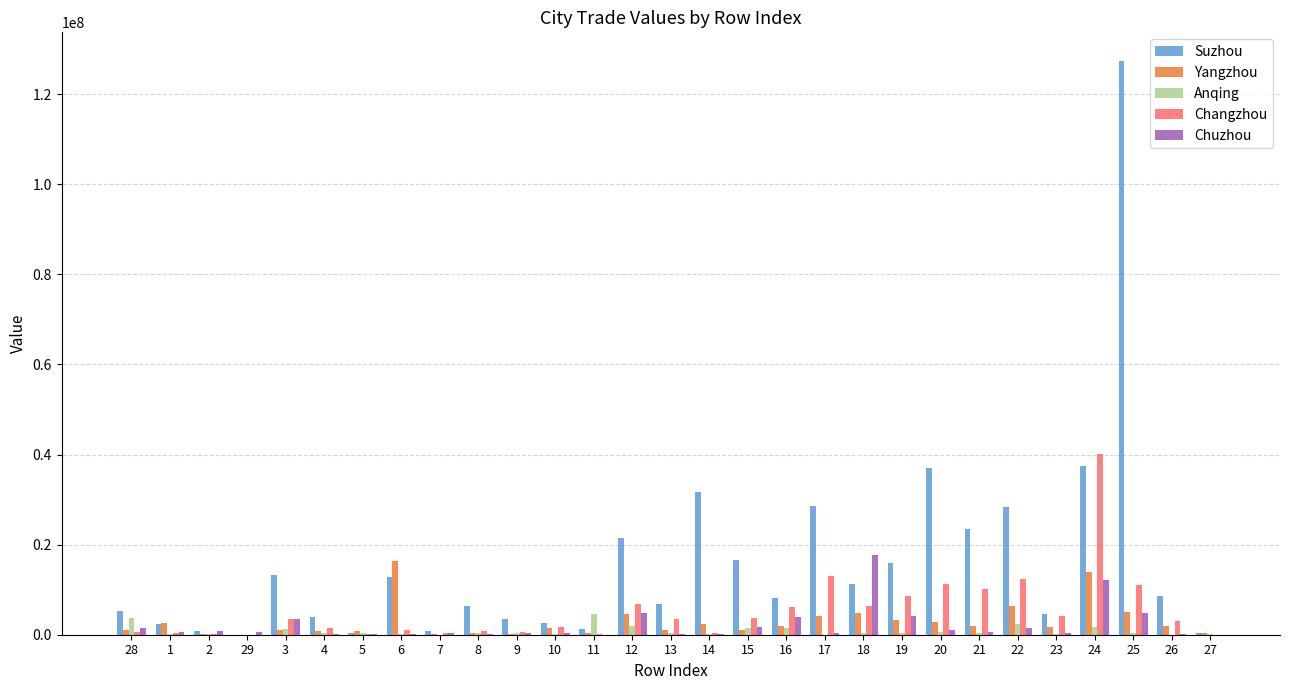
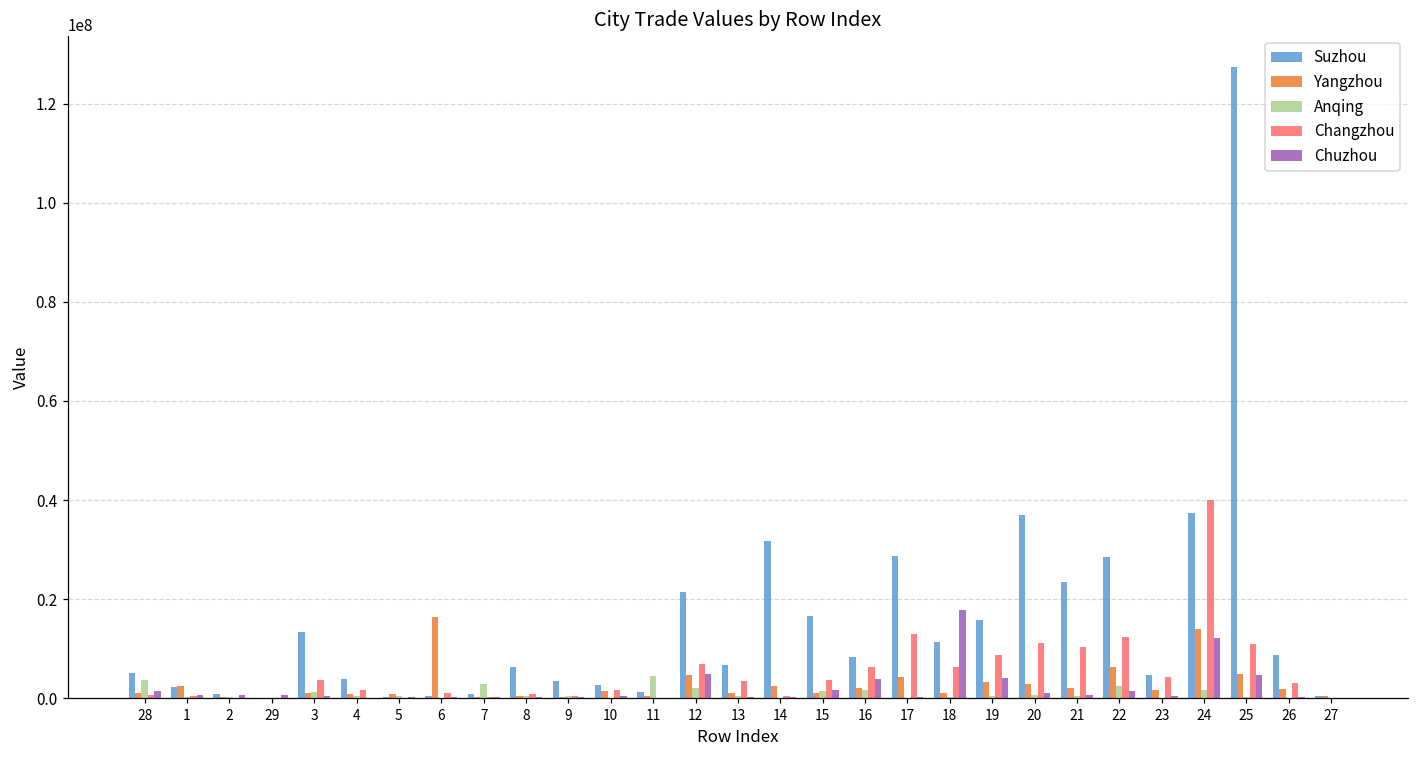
  {
    "Suzhou": {
      "28": 5000000,
      "1": 2000000,
      "2": 1000000,
      "29": 0,
      "3": 13000000,
      "4": 4000000,
-     "6": 13000000,
+     "6": 0,
      "7": 1000000,
      "8": 6000000,
      "9": 4000000,
      "10": 3000000,
      "11": 1000000,
      "12": 22000000,
      "13": 7000000,
      "14": 32000000,
      "15": 17000000,
      "16": 8000000,
      "17": 29000000,
      "18": 11000000,
      "19": 16000000,
      "20": 37000000,
      "21": 23000000,
      "22": 28000000,
      "23": 5000000,
      "24": 37000000,
      "25": 127000000,
      "26": 9000000
    },
    "Yangzhou": {
      "28": 1000000,
      "1": 3000000,
      "29": 0,
      "3": 1000000,
      "4": 1000000,
      "5": 1000000,
      "6": 16000000,
      "10": 1000000,
      "12": 5000000,
      "13": 1000000,
      "14": 2000000,
      "15": 1000000,
      "16": 2000000,
      "17": 4000000,
-     "18": 5000000,
+     "18": 1000000,
      "19": 3000000,
      "20": 3000000,
      "21": 2000000,
      "22": 6000000,
      "23": 2000000,
      "24": 14000000,
      "25": 5000000,
      "26": 2000000
    },
    "Anqing": {
      "28": 4000000,
      "29": 0,
      "3": 1000000,
-     "7": 0,
+     "7": 3000000,
      "11": 5000000,
      "12": 2000000,
      "15": 2000000,
      "16": 2000000,
      "20": 1000000,
      "22": 2000000,
      "24": 2000000
    },
    "Changzhou": {
      "28": 1000000,
      "29": 0,
      "3": 4000000,
      "4": 2000000,
      "6": 1000000,
      "8": 1000000,
      "10": 2000000,
      "12": 7000000,
      "13": 3000000,
      "15": 4000000,
      "16": 6000000,
      "17": 13000000,
      "18": 6000000,
      "19": 9000000,
      "20": 11000000,
      "21": 10000000,
      "22": 12000000,
      "23": 4000000,
      "24": 40000000,
      "25": 11000000,
      "26": 3000000
    },
    "Chuzhou": {
      "28": 2000000,
      "1": 1000000,
      "2": 1000000,
      "29": 1000000,
-     "3": 3000000,
+     "3": 1000000,
      "12": 5000000,
      "15": 2000000,
      "16": 4000000,
      "18": 18000000,
      "19": 4000000,
      "20": 1000000,
      "21": 1000000,
      "22": 1000000,
      "24": 12000000,
      "25": 5000000
    }
  }
